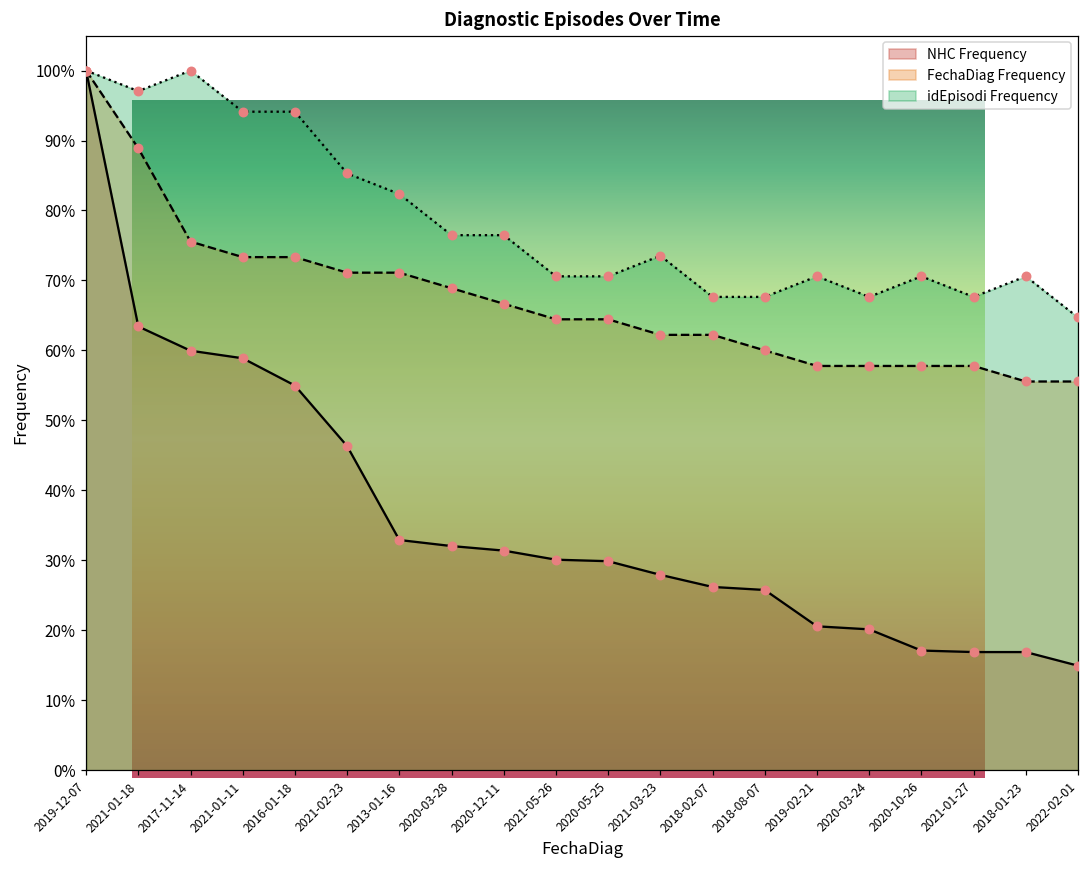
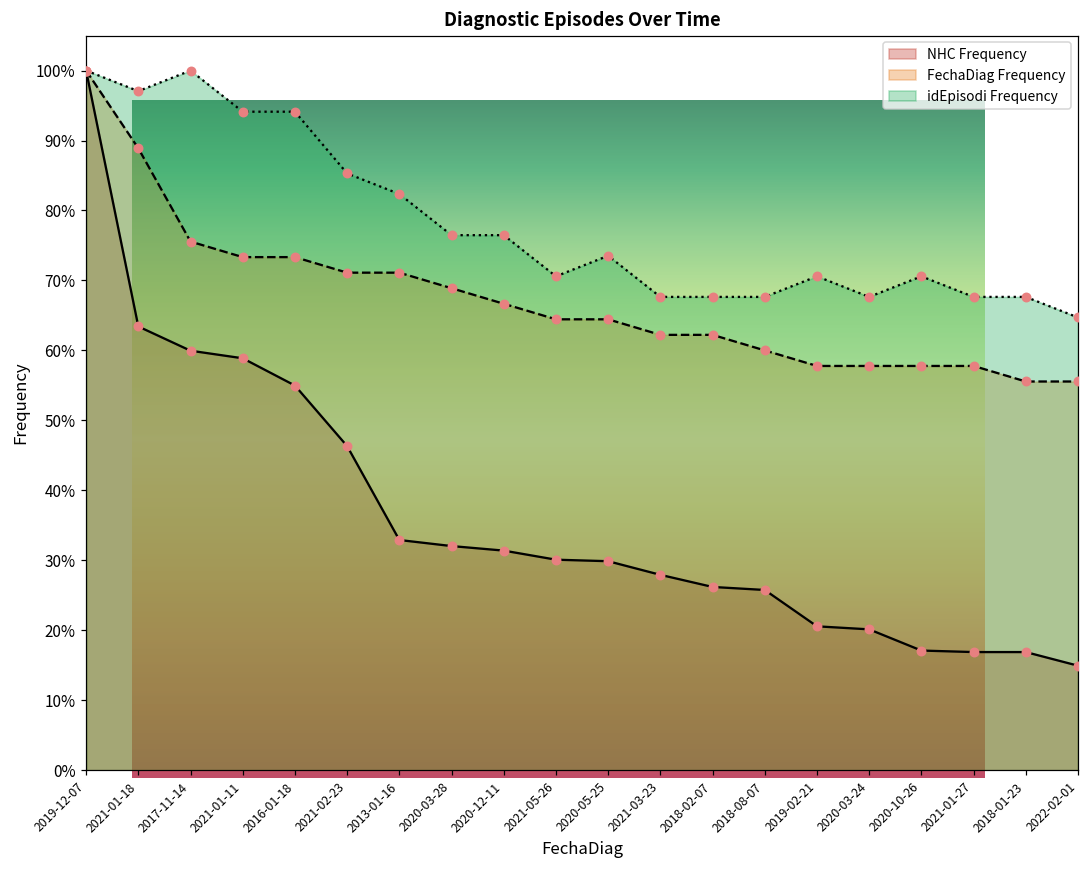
  {
    "Diagnostic Episodes Over Time": {
      "idEpisodi Frequency": {
-       "2020-05-25": "71%",
-       "2021-03-23": "74%",
-       "2018-01-23": "71%"
+       "2020-05-25": "74%",
+       "2021-03-23": "68%",
+       "2018-01-23": "68%"
      }
    }
  }
